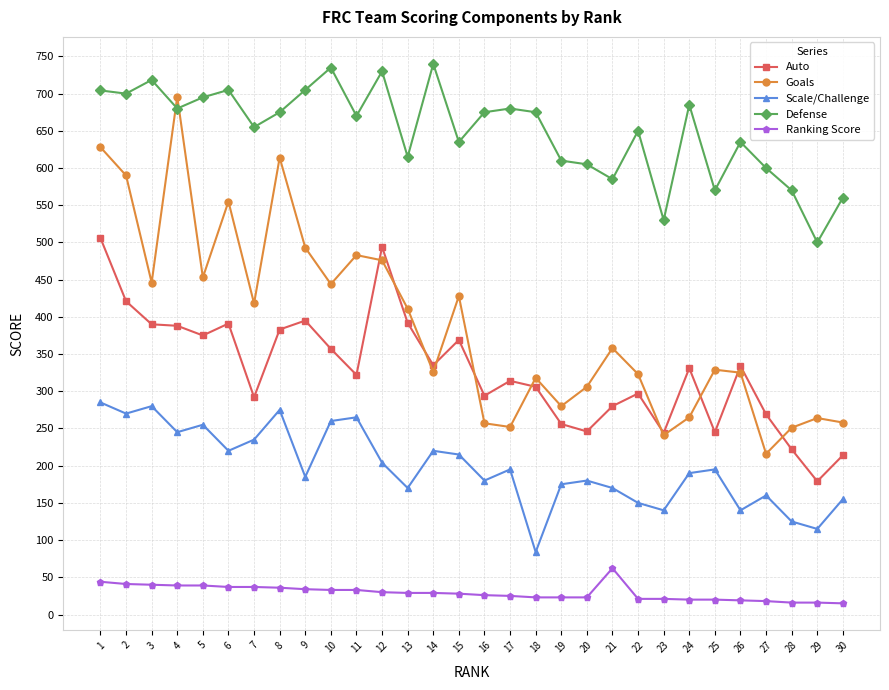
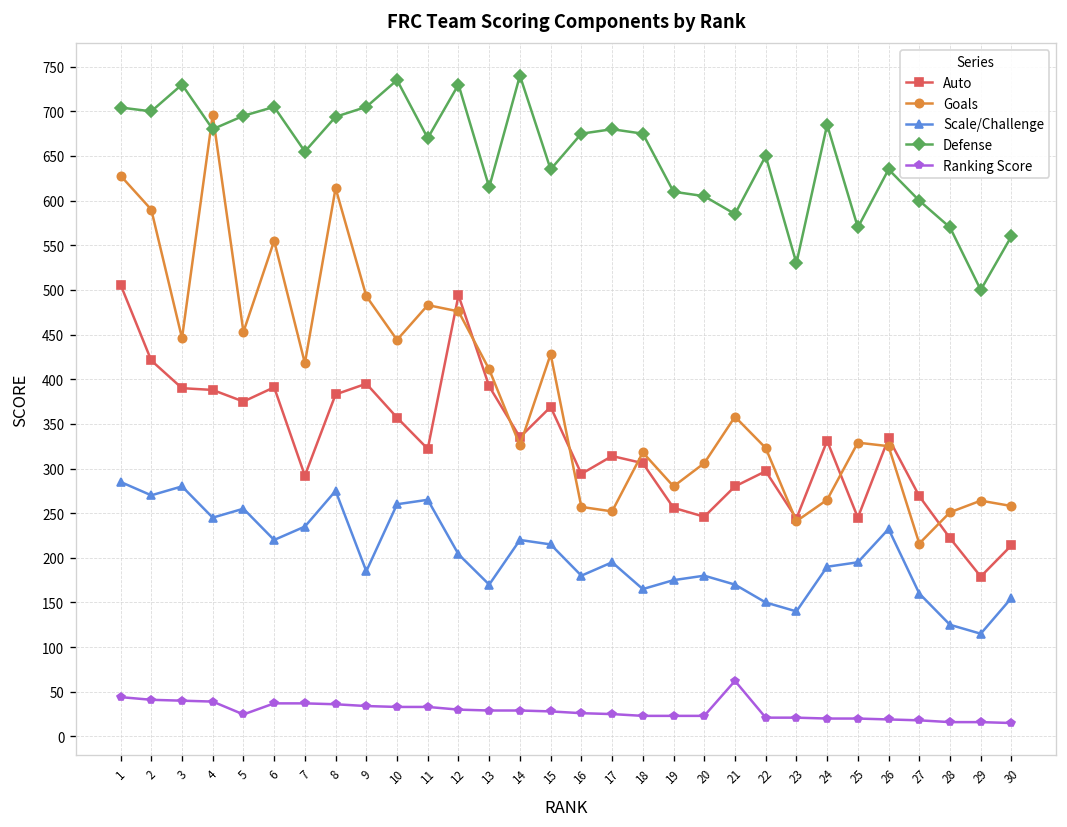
  {
    "Scale/Challenge": {
      "1": 290,
      "2": 270,
      "3": 280,
      "4": 250,
      "5": 260,
      "6": 220,
      "7": 240,
      "8": 280,
      "9": 190,
      "10": 260,
      "11": 270,
      "12": 200,
      "13": 170,
      "14": 220,
      "15": 220,
      "16": 180,
      "17": 200,
-     "18": 80,
+     "18": 170,
      "19": 180,
      "20": 180,
      "21": 170,
      "22": 150,
      "23": 140,
      "24": 190,
      "25": 200,
-     "26": 140,
+     "26": 230,
      "27": 160,
      "28": 130,
      "29": 120,
      "30": 160
    },
    "Defense": {
      "1": 700,
      "2": 700,
-     "3": 720,
+     "3": 730,
      "4": 680,
      "5": 700,
      "6": 710,
      "7": 660,
-     "8": 680,
+     "8": 690,
      "9": 710,
      "10": 740,
      "11": 670,
      "12": 730,
      "13": 620,
      "14": 740,
      "15": 640,
      "16": 680,
      "17": 680,
      "18": 680,
      "19": 610,
      "20": 610,
      "21": 590,
      "22": 650,
      "23": 530,
      "24": 690,
      "25": 570,
      "26": 640,
      "27": 600,
      "28": 570,
      "29": 500,
      "30": 560
    },
    "Ranking Score": {
      "1": 40,
      "2": 40,
      "3": 40,
      "4": 40,
-     "5": 40,
+     "5": 20,
      "6": 40,
      "7": 40,
      "8": 40,
      "9": 30,
      "10": 30,
      "11": 30,
      "12": 30,
      "13": 30,
      "14": 30,
      "15": 30,
      "16": 30,
      "17": 30,
      "18": 20,
      "19": 20,
      "20": 20,
      "21": 60,
      "22": 20,
      "23": 20,
      "24": 20,
      "25": 20,
      "26": 20,
      "27": 20,
      "28": 20,
      "29": 20,
      "30": 20
    }
  }
